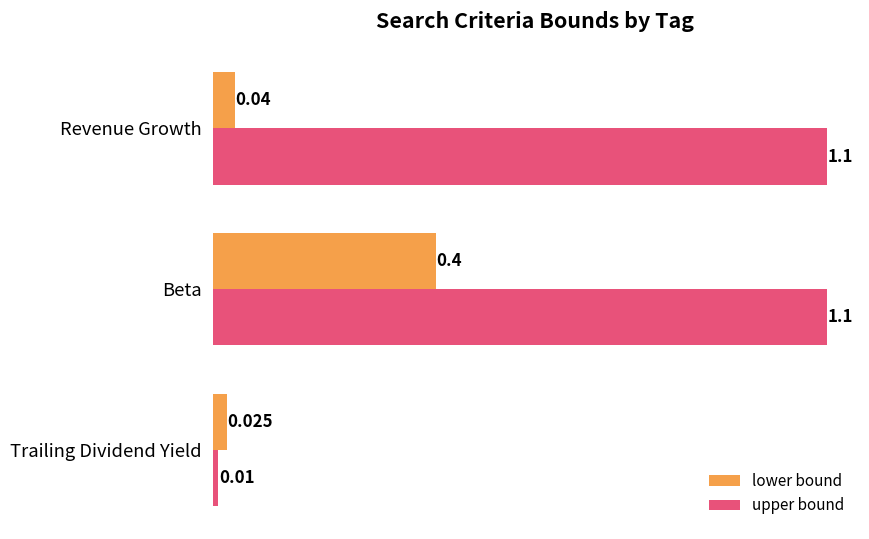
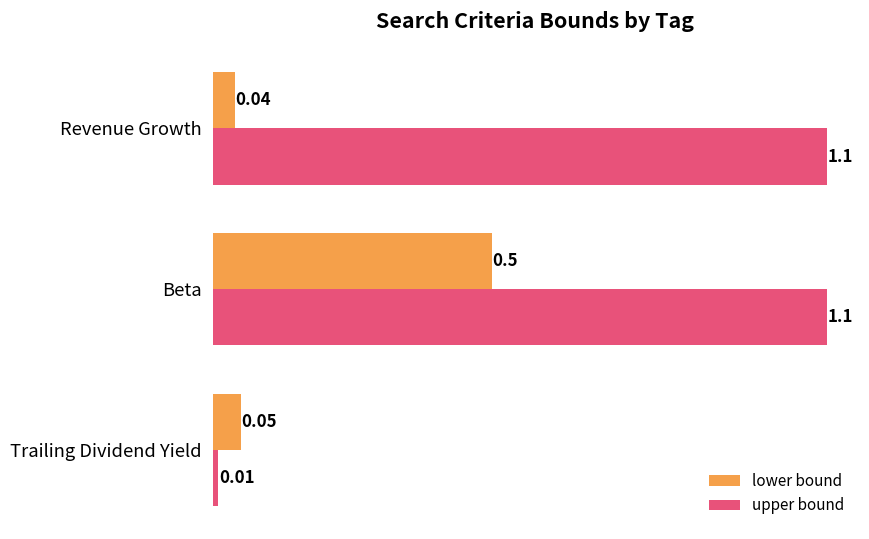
  {
    "lower bound": {
      "Revenue Growth": 0.04,
-     "Beta": 0.4,
-     "Trailing Dividend Yield": 0.025
+     "Beta": 0.5,
+     "Trailing Dividend Yield": 0.05
    },
    "upper bound": {
      "Revenue Growth": 1.1,
      "Beta": 1.1,
      "Trailing Dividend Yield": 0.01
    }
  }
